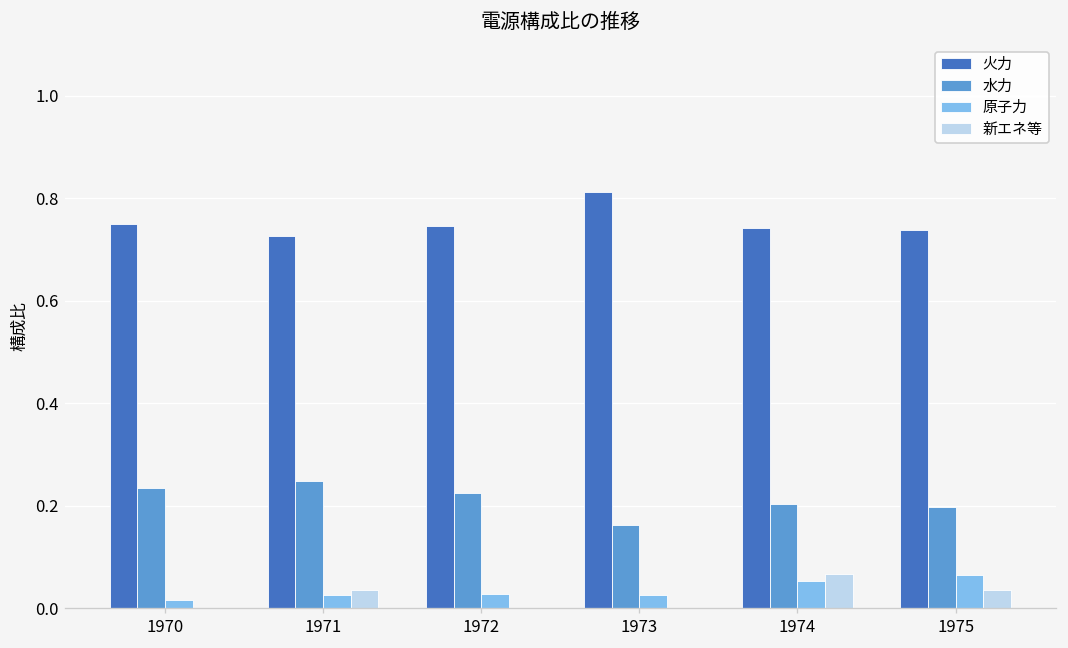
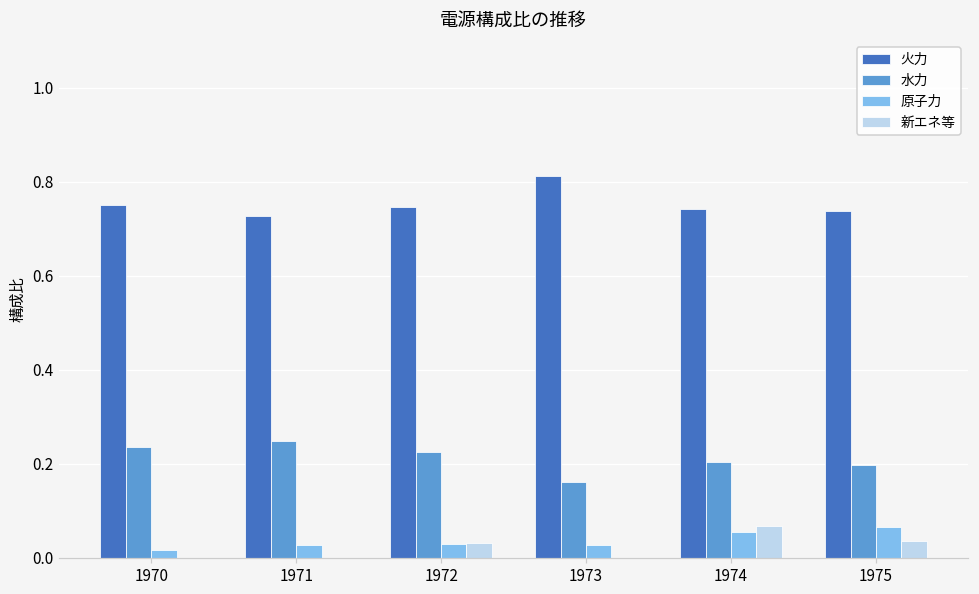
  {
    "新エネ等": {
-     "1971": 0.04,
-     "1972": 0.00,
+     "1971": 0.00,
+     "1972": 0.03,
      "1974": 0.07,
      "1975": 0.04
    }
  }
